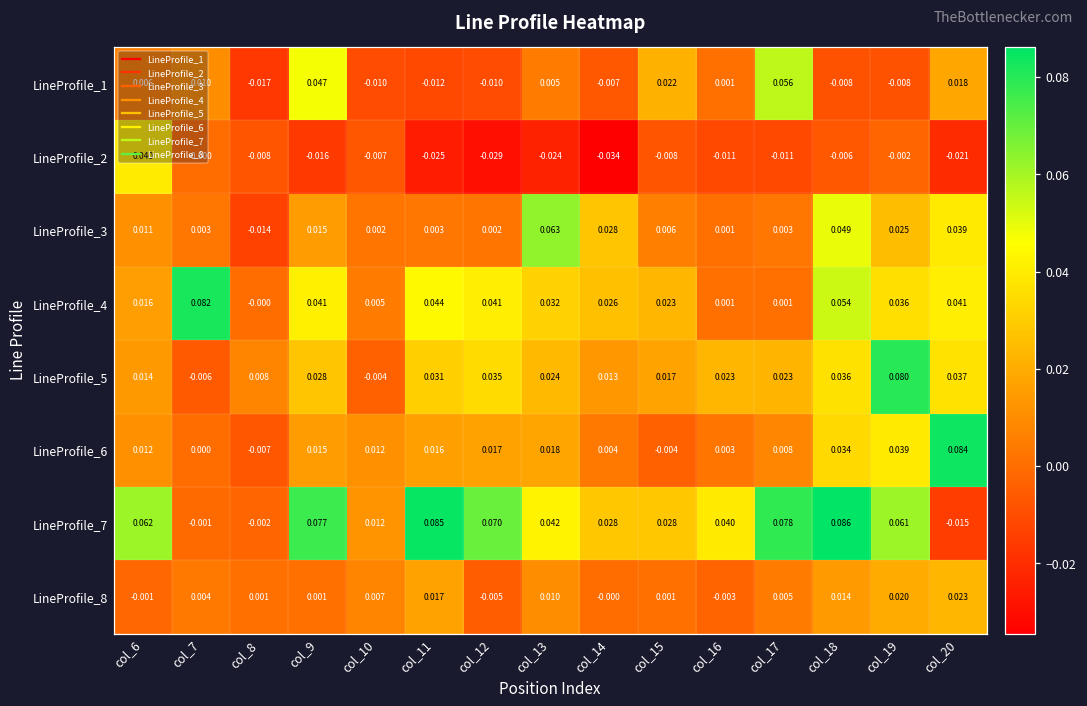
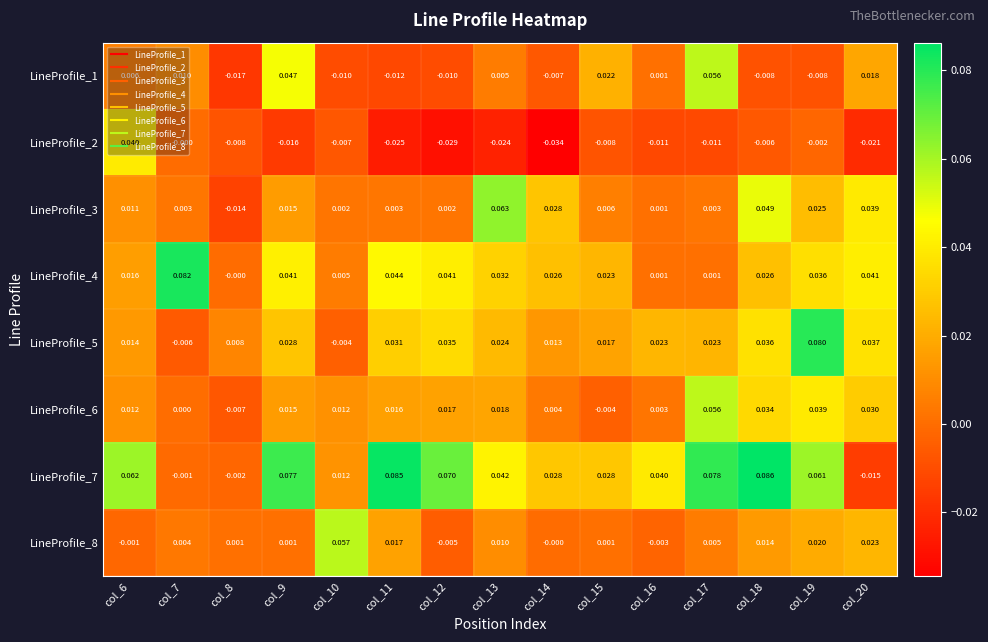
  {
    "LineProfile_1": {
      "col_8": -0.017,
      "col_9": 0.047,
      "col_10": -0.010,
      "col_11": -0.012,
      "col_12": -0.010,
      "col_13": 0.005,
      "col_14": -0.007,
      "col_15": 0.022,
      "col_16": 0.001,
      "col_17": 0.056,
      "col_18": -0.008,
      "col_19": -0.008,
      "col_20": 0.018
    },
    "LineProfile_2": {
      "col_8": -0.008,
      "col_9": -0.016,
      "col_10": -0.007,
      "col_11": -0.025,
      "col_12": -0.029,
      "col_13": -0.024,
      "col_14": -0.034,
      "col_15": -0.008,
      "col_16": -0.011,
      "col_17": -0.011,
      "col_18": -0.006,
      "col_19": -0.002,
      "col_20": -0.021
    },
    "LineProfile_3": {
      "col_6": 0.011,
      "col_7": 0.003,
      "col_8": -0.014,
      "col_9": 0.015,
      "col_10": 0.002,
      "col_11": 0.003,
      "col_12": 0.002,
      "col_13": 0.063,
      "col_14": 0.028,
      "col_15": 0.006,
      "col_16": 0.001,
      "col_17": 0.003,
      "col_18": 0.049,
      "col_19": 0.025,
      "col_20": 0.039
    },
    "LineProfile_4": {
      "col_6": 0.016,
      "col_7": 0.082,
      "col_8": -0.000,
      "col_9": 0.041,
      "col_10": 0.005,
      "col_11": 0.044,
      "col_12": 0.041,
      "col_13": 0.032,
      "col_14": 0.026,
      "col_15": 0.023,
      "col_16": 0.001,
      "col_17": 0.001,
-     "col_18": 0.054,
+     "col_18": 0.026,
      "col_19": 0.036,
      "col_20": 0.041
    },
    "LineProfile_5": {
      "col_6": 0.014,
      "col_7": -0.006,
      "col_8": 0.008,
      "col_9": 0.028,
      "col_10": -0.004,
      "col_11": 0.031,
      "col_12": 0.035,
      "col_13": 0.024,
      "col_14": 0.013,
      "col_15": 0.017,
      "col_16": 0.023,
      "col_17": 0.023,
      "col_18": 0.036,
      "col_19": 0.080,
      "col_20": 0.037
    },
    "LineProfile_6": {
      "col_6": 0.012,
      "col_7": 0.000,
      "col_8": -0.007,
      "col_9": 0.015,
      "col_10": 0.012,
      "col_11": 0.016,
      "col_12": 0.017,
      "col_13": 0.018,
      "col_14": 0.004,
      "col_15": -0.004,
      "col_16": 0.003,
-     "col_17": 0.008,
+     "col_17": 0.056,
      "col_18": 0.034,
      "col_19": 0.039,
-     "col_20": 0.084
+     "col_20": 0.030
    },
    "LineProfile_7": {
      "col_6": 0.062,
      "col_7": -0.001,
      "col_8": -0.002,
      "col_9": 0.077,
      "col_10": 0.012,
      "col_11": 0.085,
      "col_12": 0.070,
      "col_13": 0.042,
      "col_14": 0.028,
      "col_15": 0.028,
      "col_16": 0.040,
      "col_17": 0.078,
      "col_18": 0.086,
      "col_19": 0.061,
      "col_20": -0.015
    },
    "LineProfile_8": {
      "col_6": -0.001,
      "col_7": 0.004,
      "col_8": 0.001,
      "col_9": 0.001,
-     "col_10": 0.007,
+     "col_10": 0.057,
      "col_11": 0.017,
      "col_12": -0.005,
      "col_13": 0.010,
      "col_14": -0.000,
      "col_15": 0.001,
      "col_16": -0.003,
      "col_17": 0.005,
      "col_18": 0.014,
      "col_19": 0.020,
      "col_20": 0.023
    }
  }
